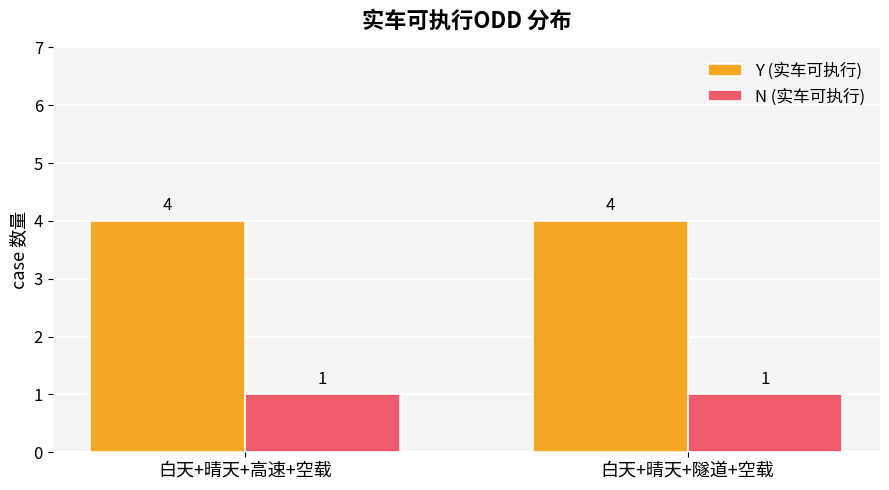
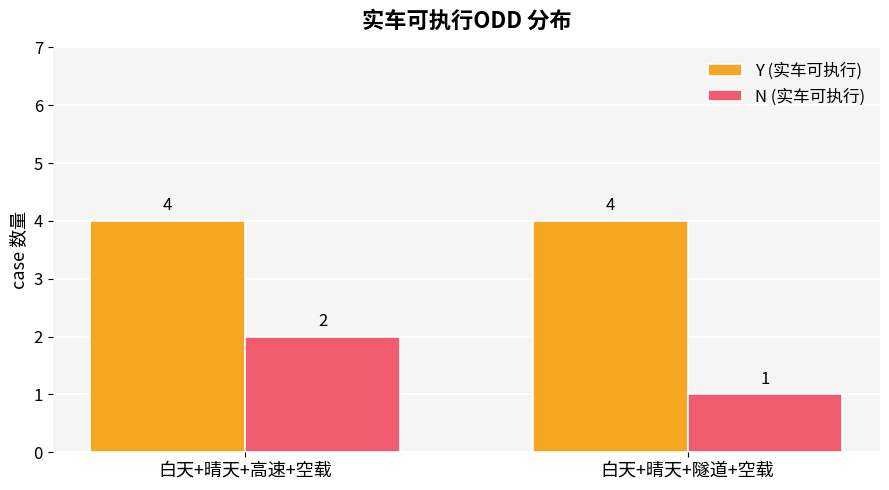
  {
    "Y (实车可执行)": {
      "白天+晴天+高速+空载": 4,
      "白天+晴天+隧道+空载": 4
    },
    "N (实车可执行)": {
-     "白天+晴天+高速+空载": 1,
+     "白天+晴天+高速+空载": 2,
      "白天+晴天+隧道+空载": 1
    }
  }
